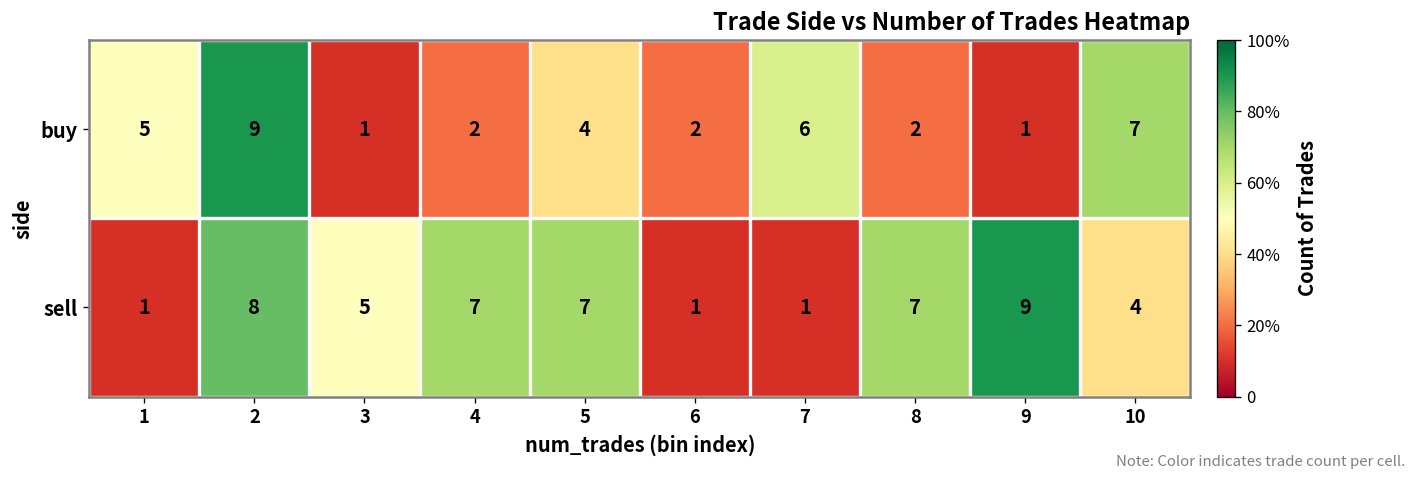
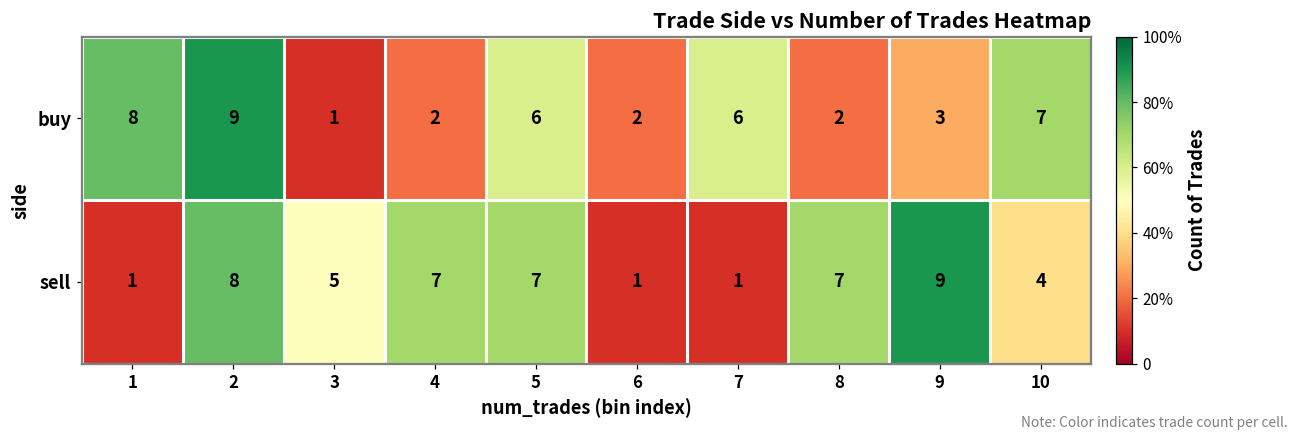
  {
    "buy": {
-     "1": 5,
+     "1": 8,
      "2": 9,
      "3": 1,
      "4": 2,
-     "5": 4,
+     "5": 6,
      "6": 2,
      "7": 6,
      "8": 2,
-     "9": 1,
+     "9": 3,
      "10": 7
    },
    "sell": {
      "1": 1,
      "2": 8,
      "3": 5,
      "4": 7,
      "5": 7,
      "6": 1,
      "7": 1,
      "8": 7,
      "9": 9,
      "10": 4
    }
  }
